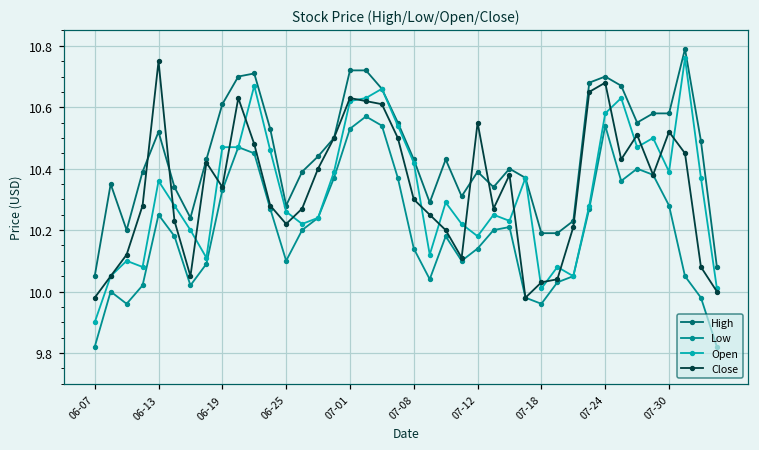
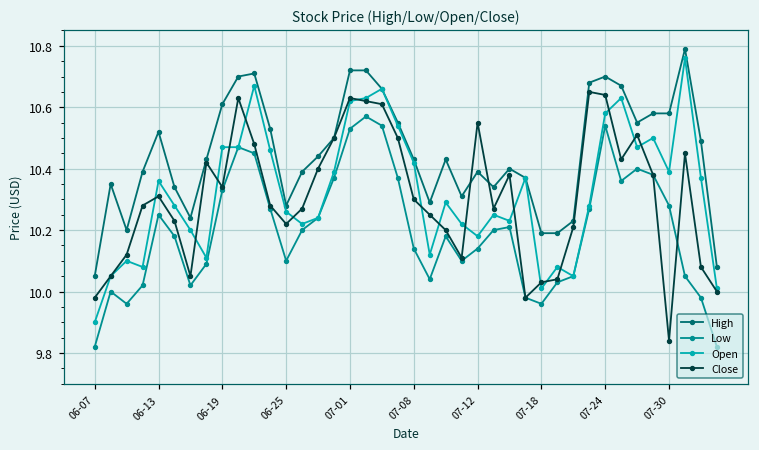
  {
    "Close": {
      "06-07": 9.98,
-     "06-13": 10.75,
+     "06-13": 10.31,
      "06-19": 10.34,
      "06-25": 10.22,
      "07-01": 10.63,
      "07-08": 10.30,
      "07-12": 10.55,
      "07-18": 10.03,
-     "07-24": 10.68,
-     "07-30": 10.52
+     "07-24": 10.64,
+     "07-30": 9.84
    }
  }
